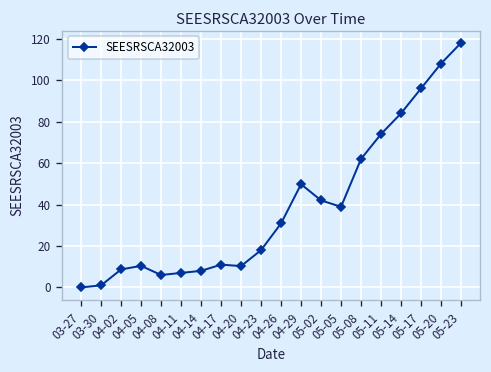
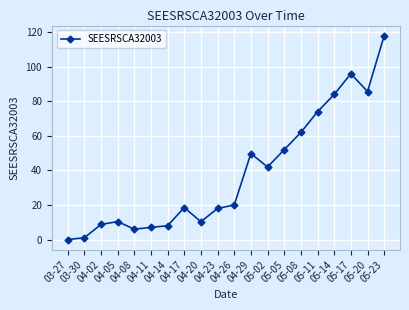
  {
    "03-27": 0,
    "03-30": 1,
    "04-02": 9,
    "04-05": 10,
    "04-08": 6,
    "04-11": 7,
    "04-14": 8,
-   "04-17": 11,
+   "04-17": 19,
    "04-20": 10,
    "04-23": 18,
-   "04-26": 31,
+   "04-26": 20,
    "04-29": 50,
    "05-02": 42,
-   "05-05": 39,
+   "05-05": 52,
    "05-08": 62,
    "05-11": 74,
    "05-14": 84,
    "05-17": 96,
-   "05-20": 108,
+   "05-20": 86,
    "05-23": 118
  }
